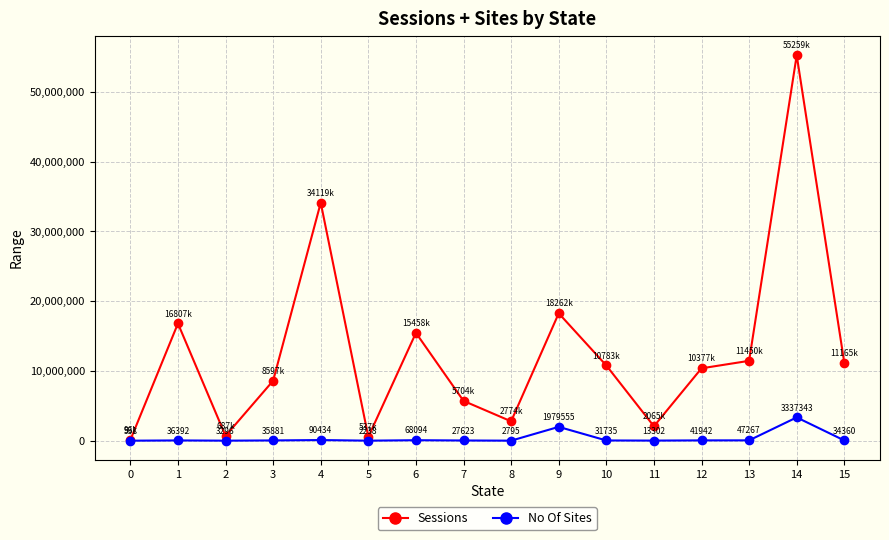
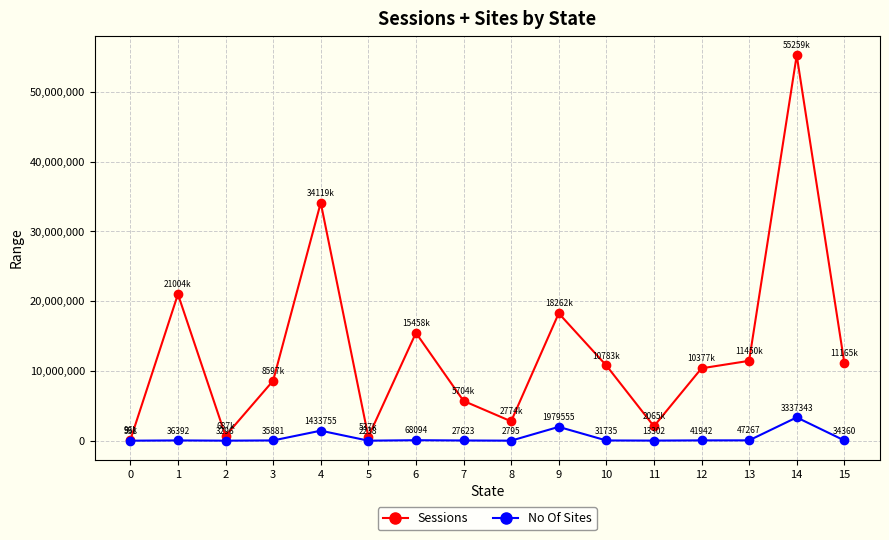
  {
    "Sessions": {
-     "1": "16807k",
+     "1": "21004k",
      "7": "5704k",
      "8": "2774k",
      "11": "2065k",
      "13": "11450k",
      "14": "55259k",
      "15": "11165k"
    },
    "No Of Sites": {
      "1": "36392",
      "3": "35881",
-     "4": "90434",
+     "4": "1433755",
      "6": "68094",
      "7": "27623",
      "8": "2795",
      "9": "1979555",
      "10": "31735",
      "12": "41942",
      "13": "47267",
      "14": "3337343",
      "15": "34360"
    }
  }
